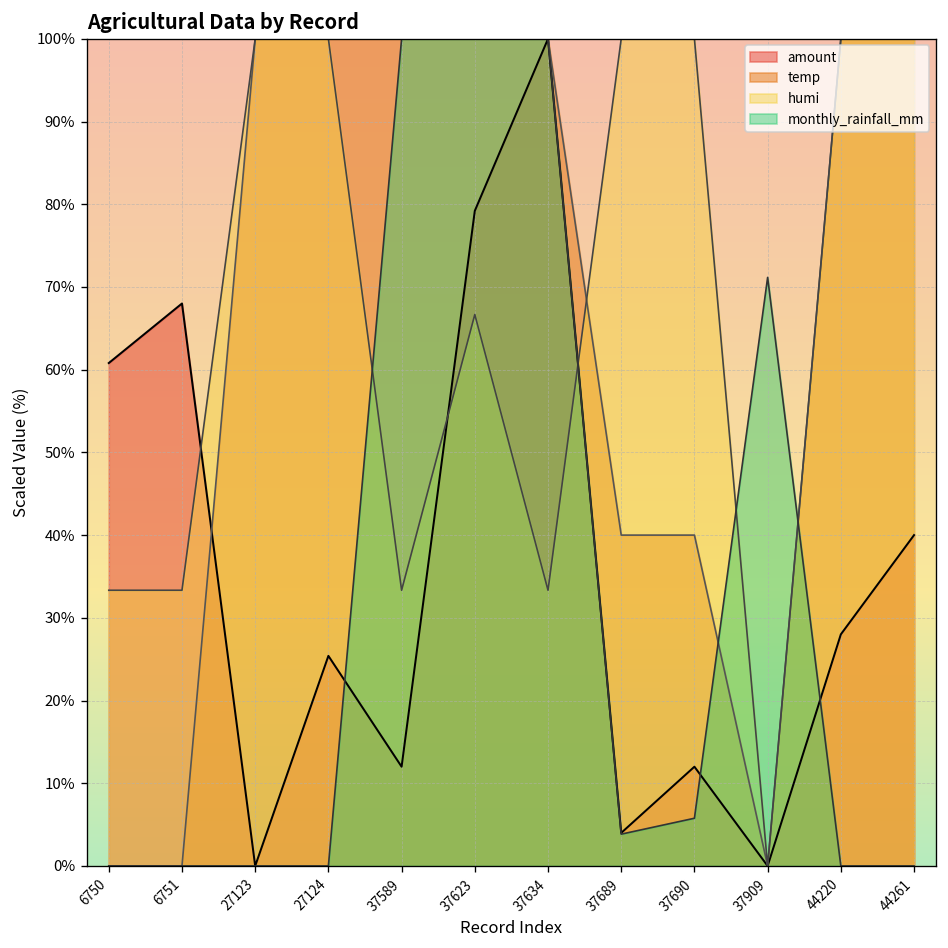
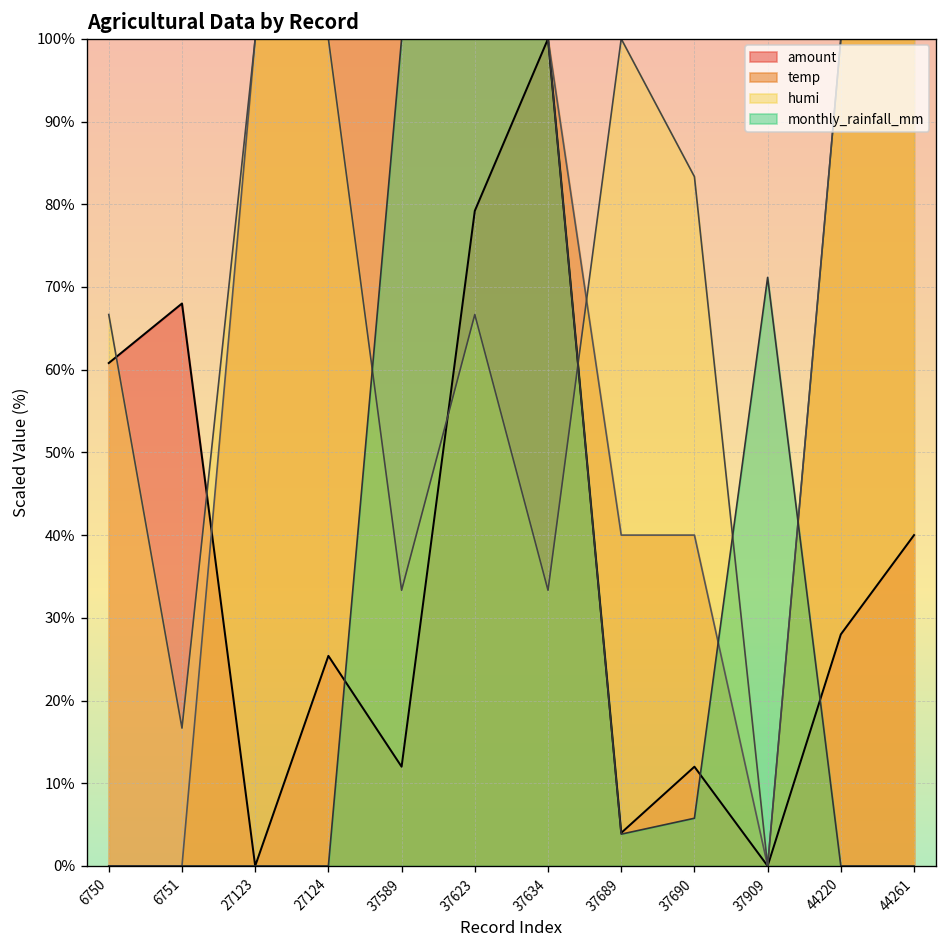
  {
    "humi": {
-     "6750": "33%",
-     "6751": "33%",
+     "6750": "67%",
+     "6751": "17%",
      "37589": "33%",
      "37623": "67%",
      "37634": "33%",
      "37689": "100%",
-     "37690": "100%"
+     "37690": "83%"
    },
    "monthly_rainfall_mm": {
      "27124": "0%",
      "37690": "6%",
      "37909": "71%",
      "44220": "0%",
      "44261": "0%"
    }
  }
